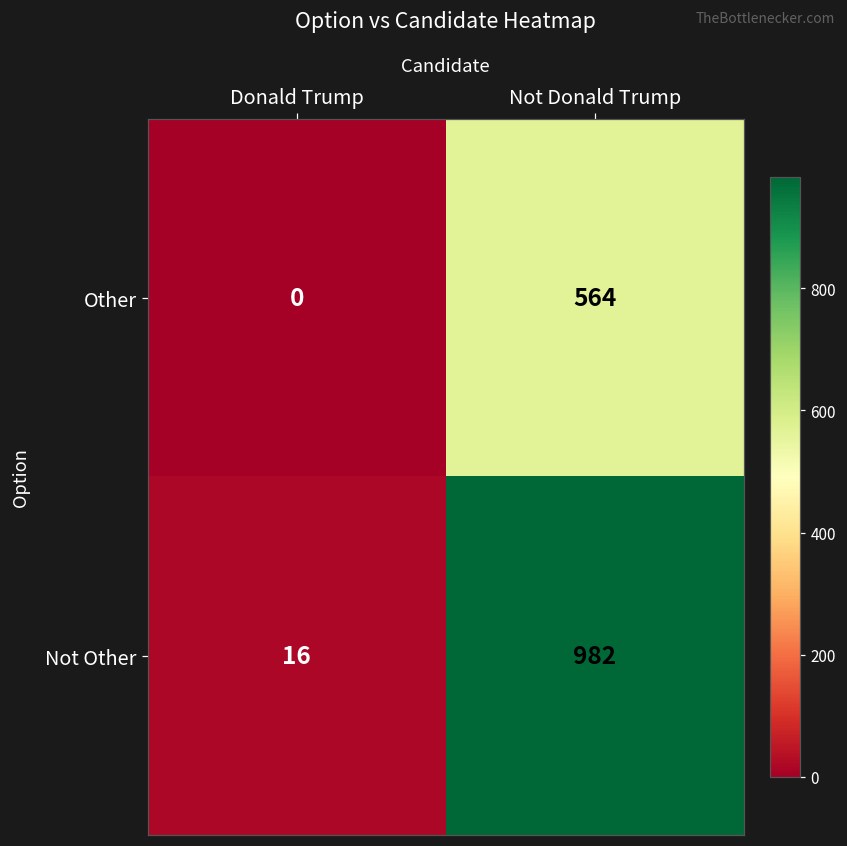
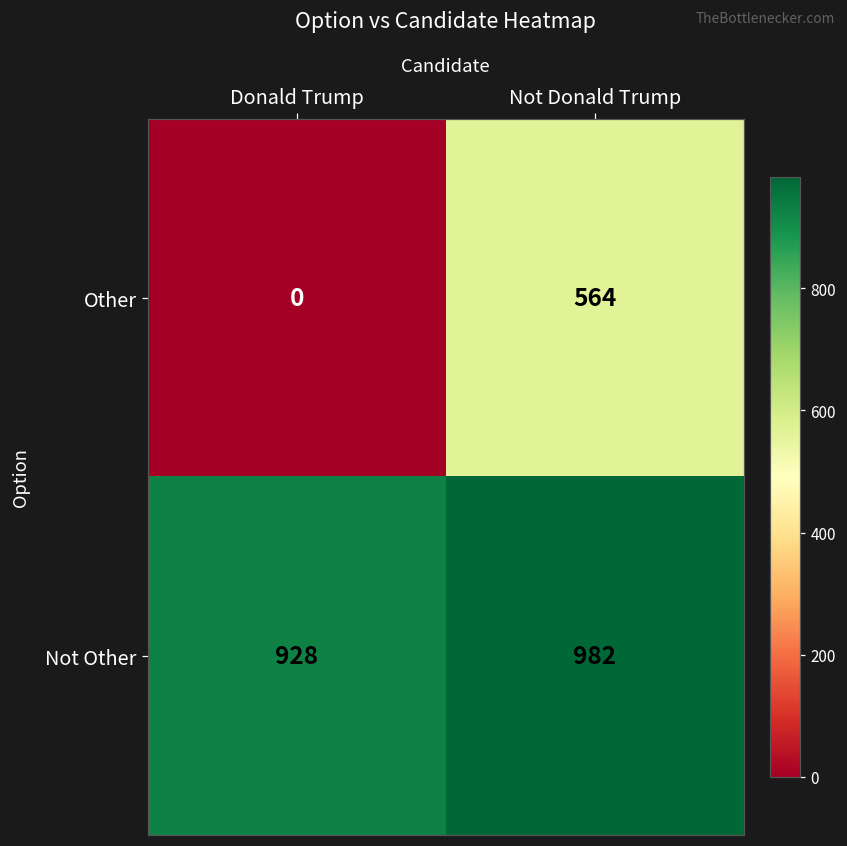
  {
    "Other": {
      "Donald Trump": 0,
      "Not Donald Trump": 564
    },
    "Not Other": {
-     "Donald Trump": 16,
+     "Donald Trump": 928,
      "Not Donald Trump": 982
    }
  }
